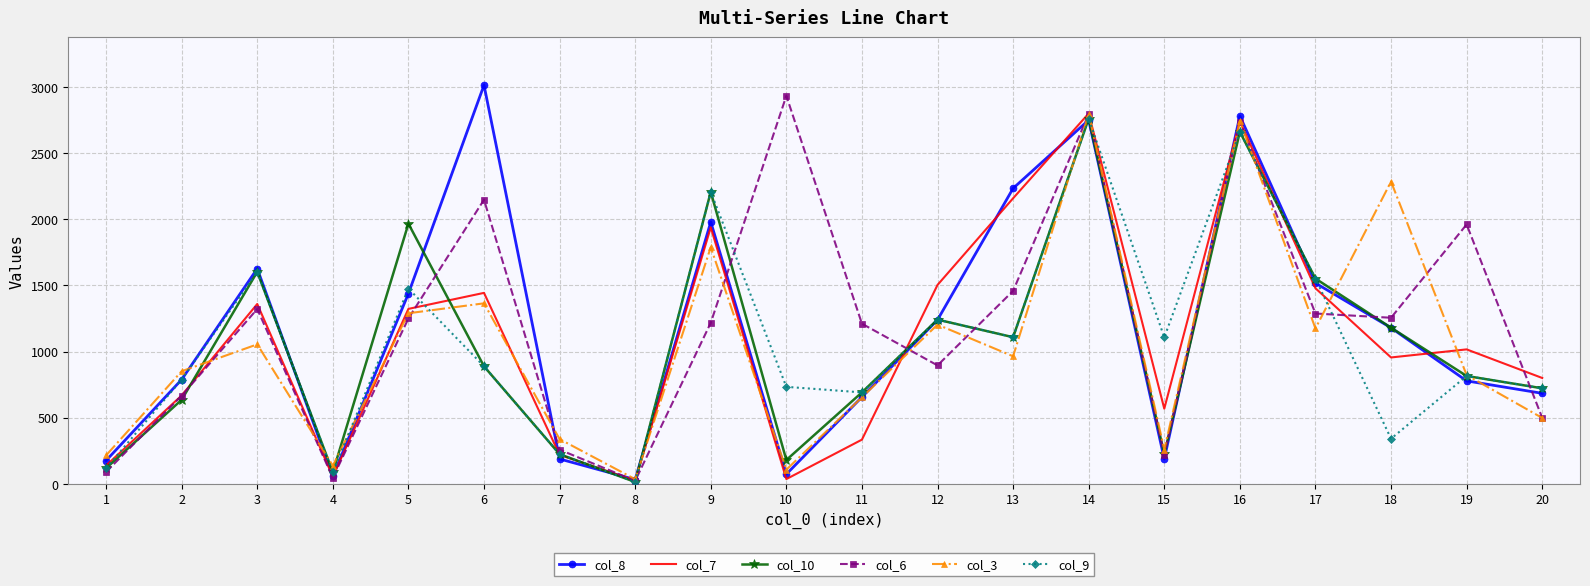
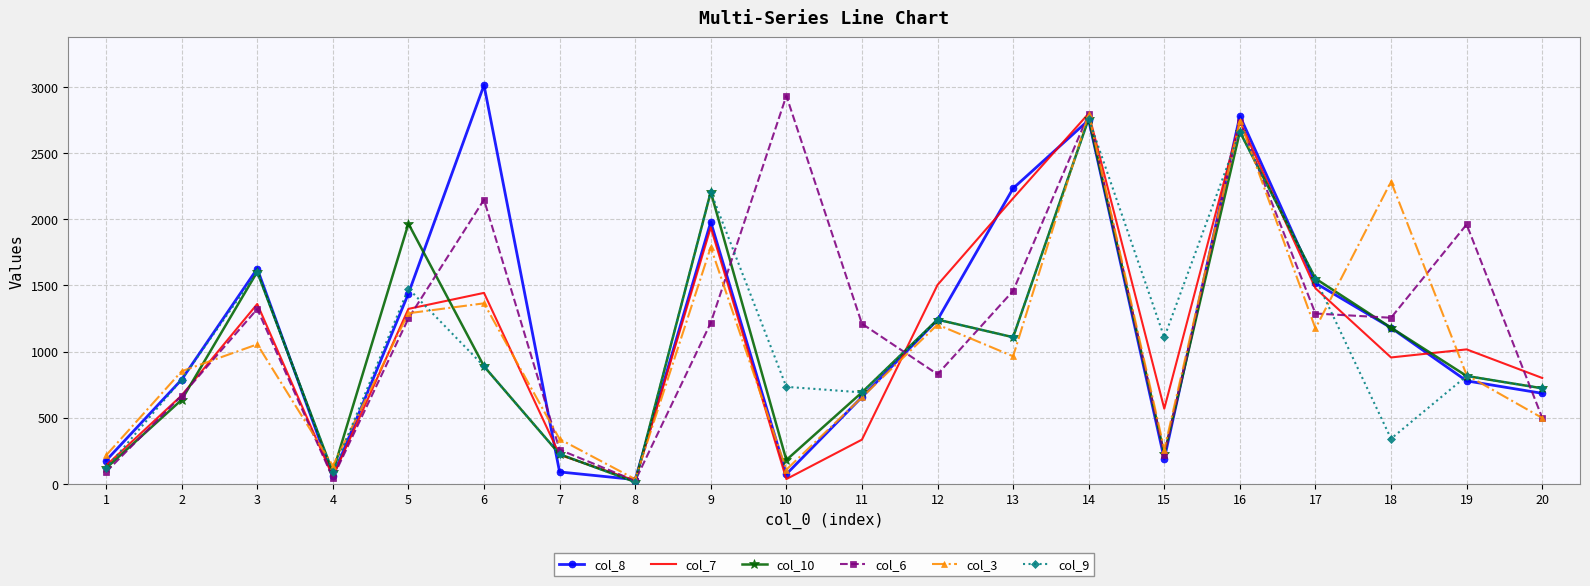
  {
    "col_8": {
      "1": 180,
      "3": 1630,
      "5": 1440,
      "6": 3010,
-     "7": 190,
+     "7": 90,
      "9": 1980,
      "10": 70,
      "13": 2230,
      "15": 190,
      "16": 2780,
      "17": 1520,
      "19": 780,
      "20": 690
    },
    "col_7": {
      "1": 140,
      "3": 1360,
      "5": 1320,
      "6": 1440,
      "9": 1940,
      "10": 40,
      "11": 340,
      "12": 1500,
      "13": 2160,
      "15": 570,
      "17": 1480,
      "18": 960,
      "19": 1020,
      "20": 800
    },
    "col_10": {
      "2": 640,
      "5": 1970,
      "10": 180
    },
    "col_6": {
      "1": 90,
      "3": 1320,
      "5": 1250,
      "6": 2150,
      "7": 260,
      "9": 1220,
      "10": 2930,
      "11": 1210,
-     "12": 900,
+     "12": 830,
      "13": 1460,
      "17": 1290,
      "18": 1260,
      "19": 1960
    },
    "col_3": {
      "1": 220,
      "2": 850,
      "3": 1060,
      "4": 140,
      "5": 1290,
      "6": 1370,
      "7": 340,
      "9": 1790,
      "10": 110,
      "12": 1200,
      "13": 970,
      "15": 260,
      "17": 1180,
      "18": 2290
    },
    "col_9": {
      "5": 1480,
      "10": 730,
      "15": 1110,
      "18": 340
    }
  }
